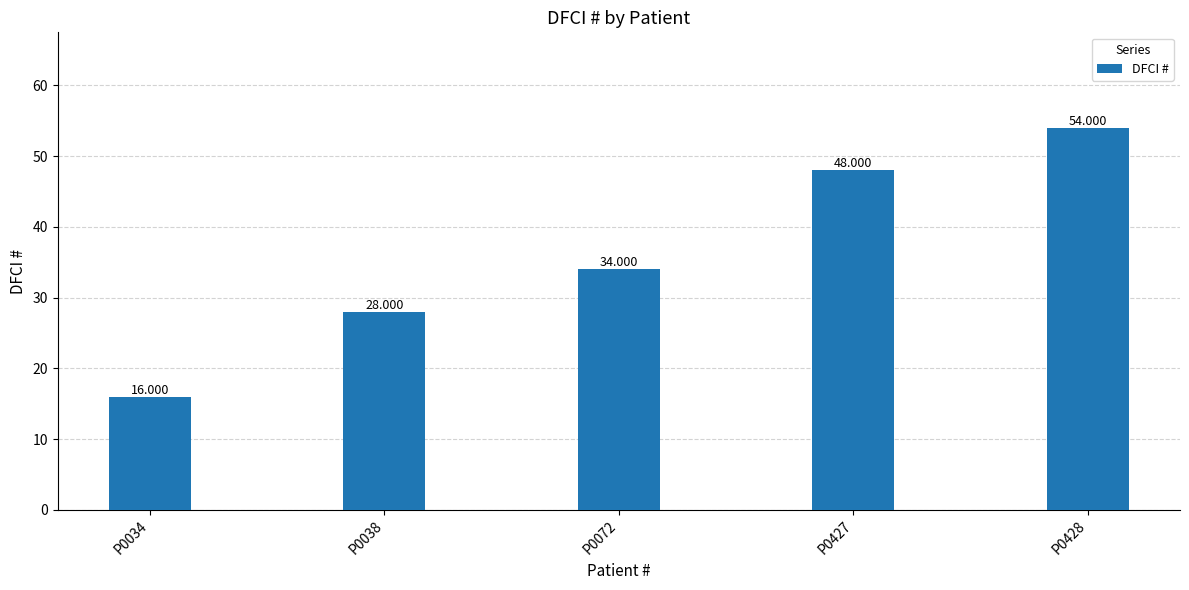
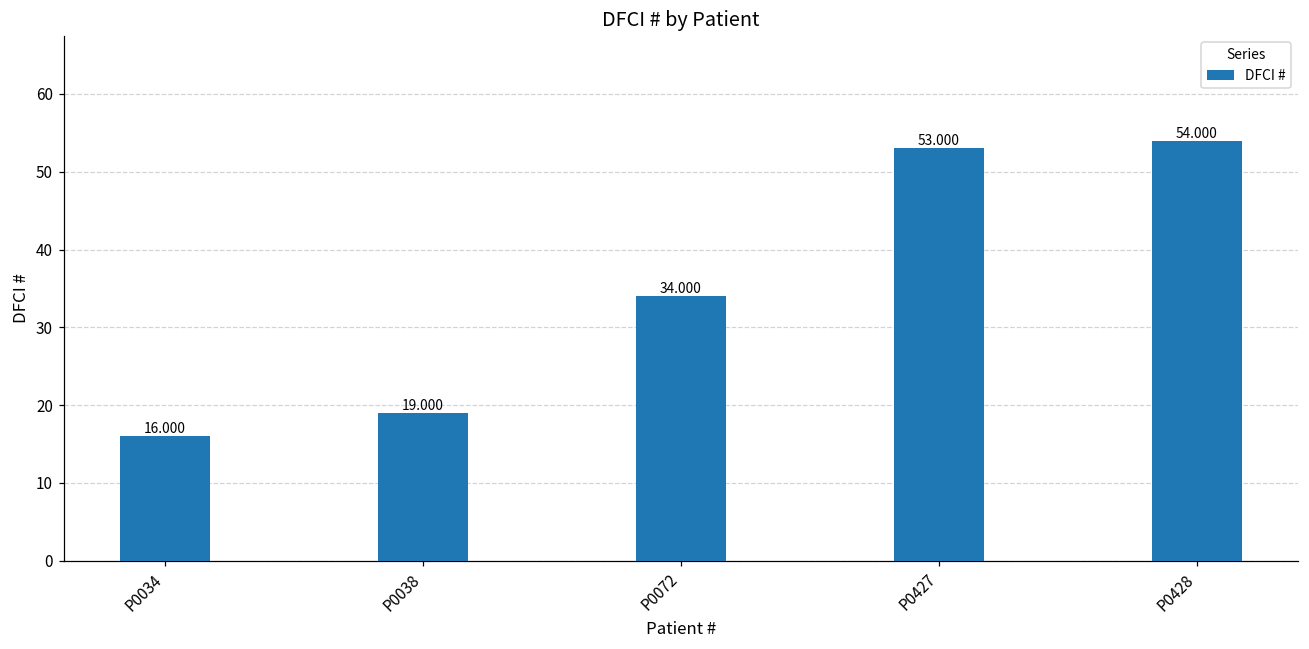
  {
    "P0034": 16.000,
-   "P0038": 28.000,
+   "P0038": 19.000,
    "P0072": 34.000,
-   "P0427": 48.000,
+   "P0427": 53.000,
    "P0428": 54.000
  }
